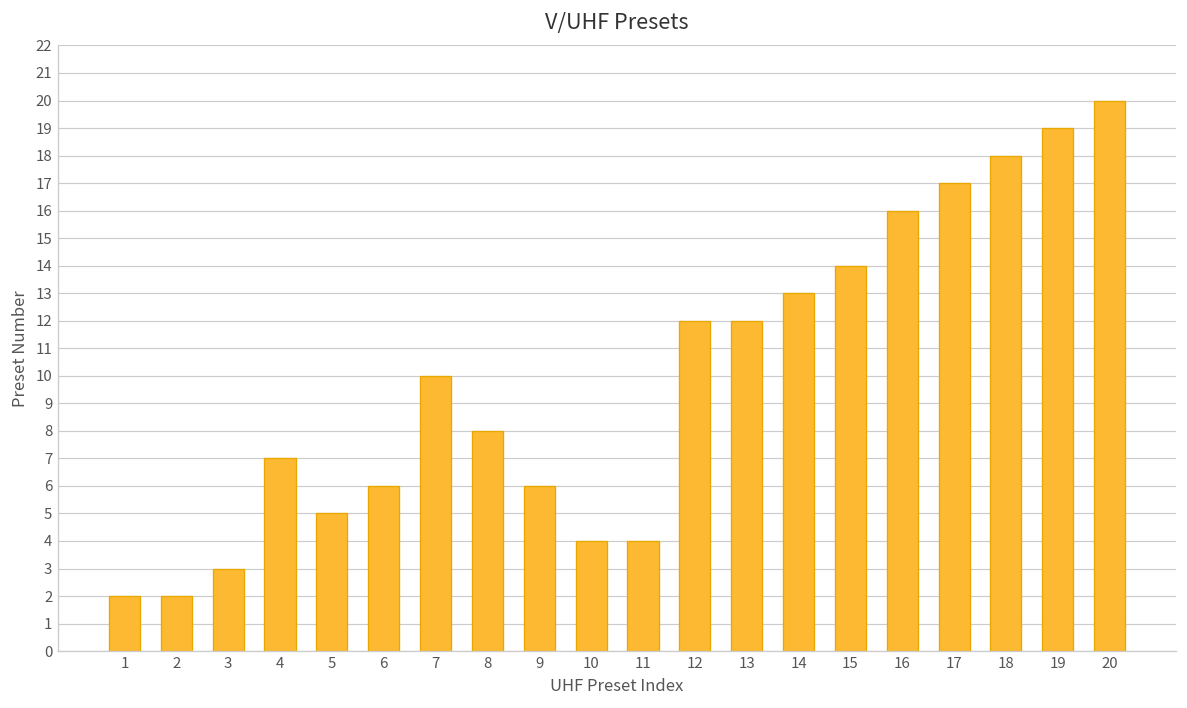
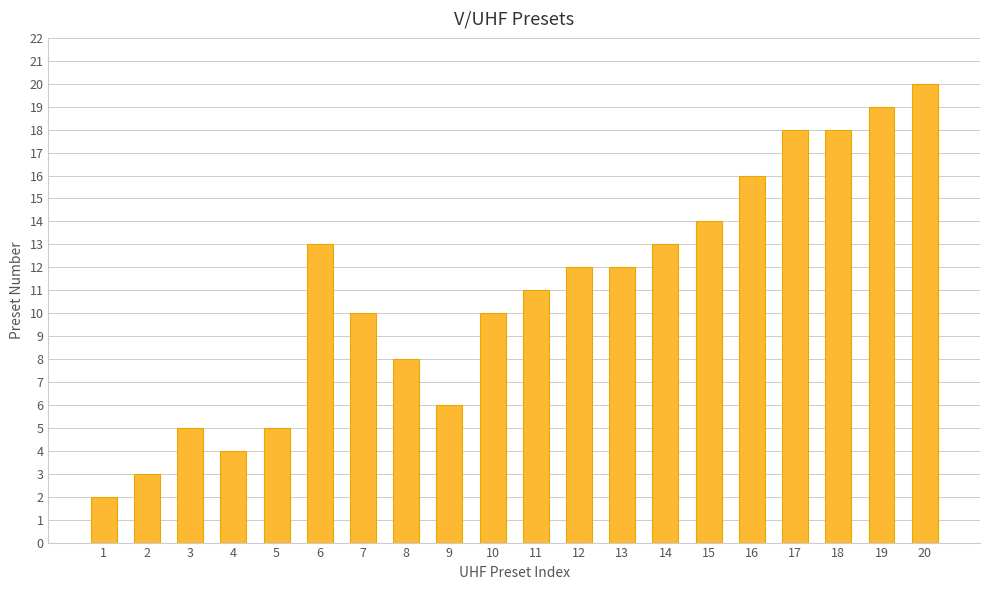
  {
    "1": 2,
-   "2": 2,
-   "3": 3,
-   "4": 7,
+   "2": 3,
+   "3": 5,
+   "4": 4,
    "5": 5,
-   "6": 6,
+   "6": 13,
    "7": 10,
    "8": 8,
    "9": 6,
-   "10": 4,
-   "11": 4,
+   "10": 10,
+   "11": 11,
    "12": 12,
    "13": 12,
    "14": 13,
    "15": 14,
    "16": 16,
-   "17": 17,
+   "17": 18,
    "18": 18,
    "19": 19,
    "20": 20
  }
